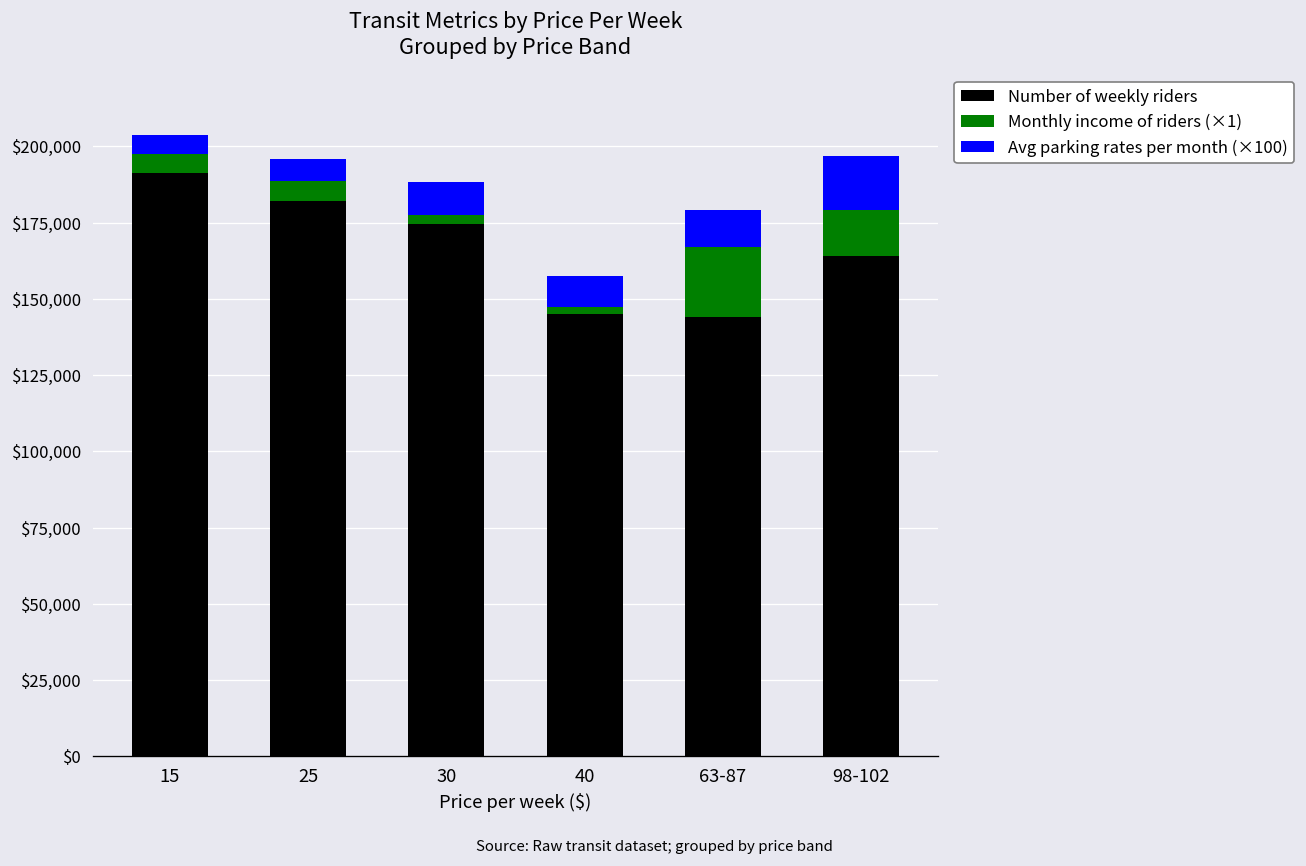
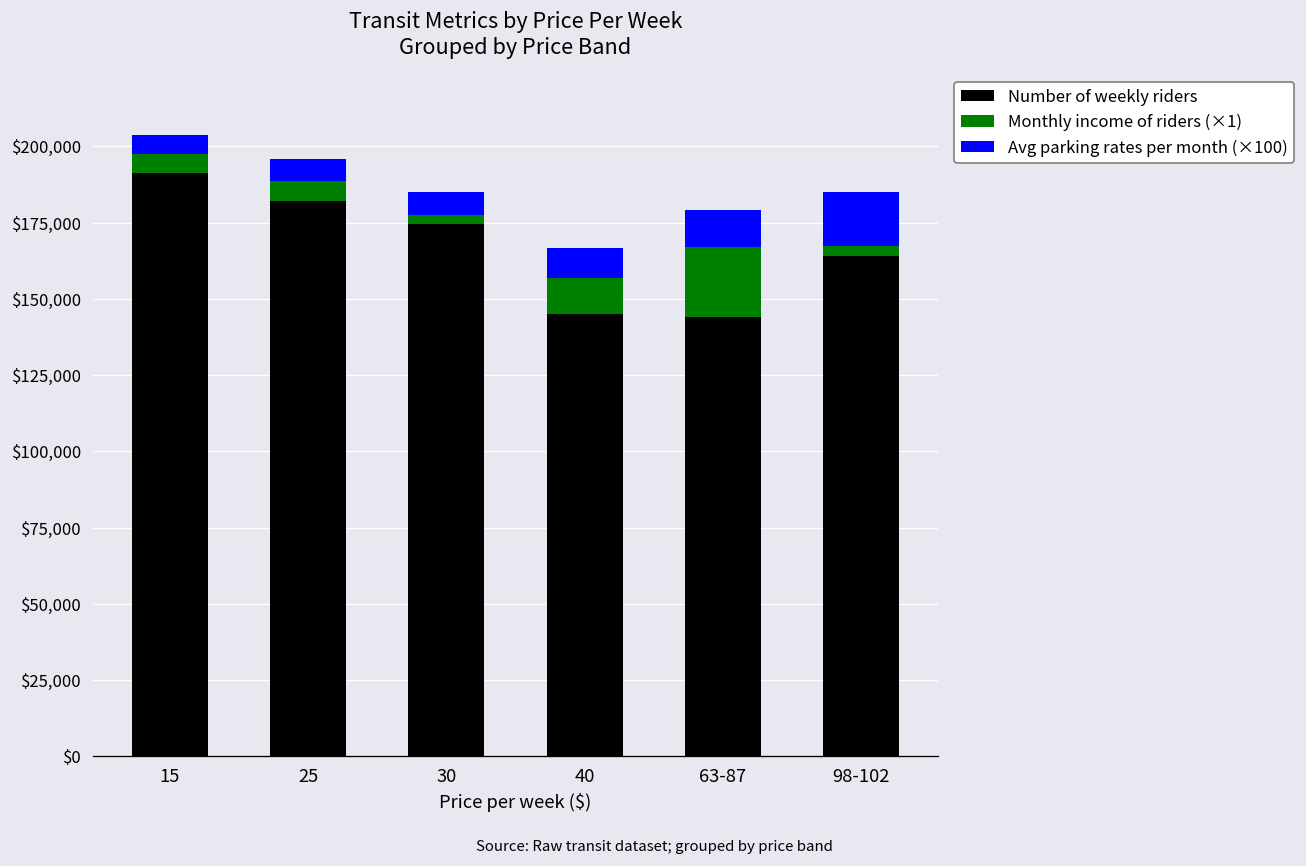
  {
    "Number of weekly riders": {
      "15": "$191,000",
      "25": "$182,000",
      "30": "$174,000",
      "40": "$145,000",
      "63-87": "$144,000",
      "98-102": "$164,000"
    },
    "Monthly income of riders (×1)": {
      "15": "$6,000",
      "25": "$7,000",
      "30": "$3,000",
-     "40": "$2,000",
+     "40": "$12,000",
      "63-87": "$23,000",
-     "98-102": "$15,000"
+     "98-102": "$3,000"
    },
    "Avg parking rates per month (×100)": {
      "15": "$6,000",
      "25": "$7,000",
-     "30": "$11,000",
+     "30": "$8,000",
      "40": "$10,000",
      "63-87": "$12,000",
      "98-102": "$18,000"
    }
  }
